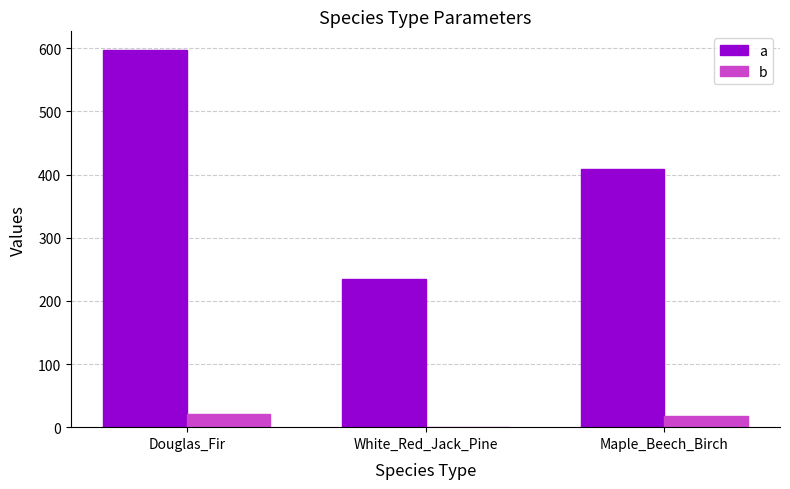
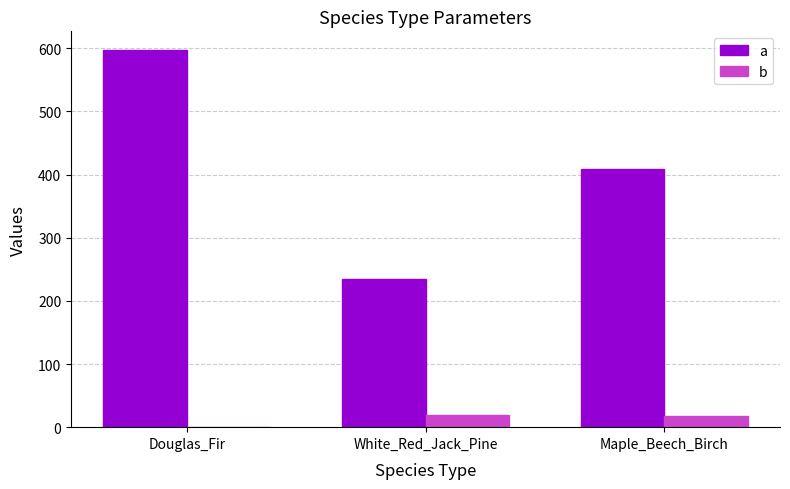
  {
    "a": {
      "Douglas_Fir": 600,
      "White_Red_Jack_Pine": 230,
      "Maple_Beech_Birch": 410
    },
    "b": {
-     "Douglas_Fir": 20,
-     "White_Red_Jack_Pine": 0,
+     "Douglas_Fir": 0,
+     "White_Red_Jack_Pine": 20,
      "Maple_Beech_Birch": 20
    }
  }
